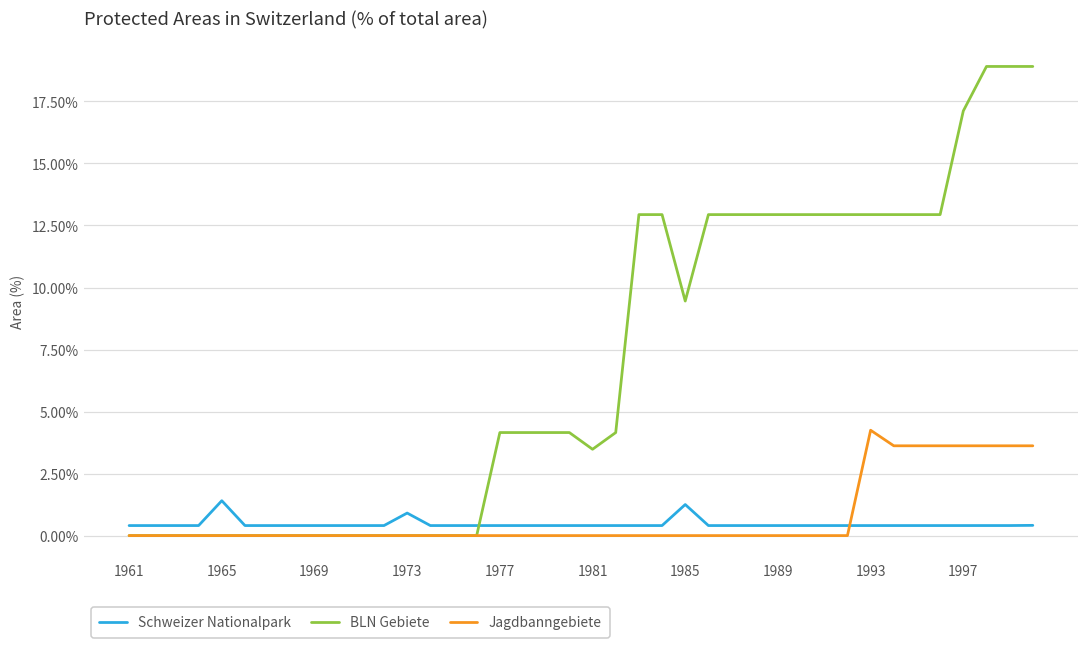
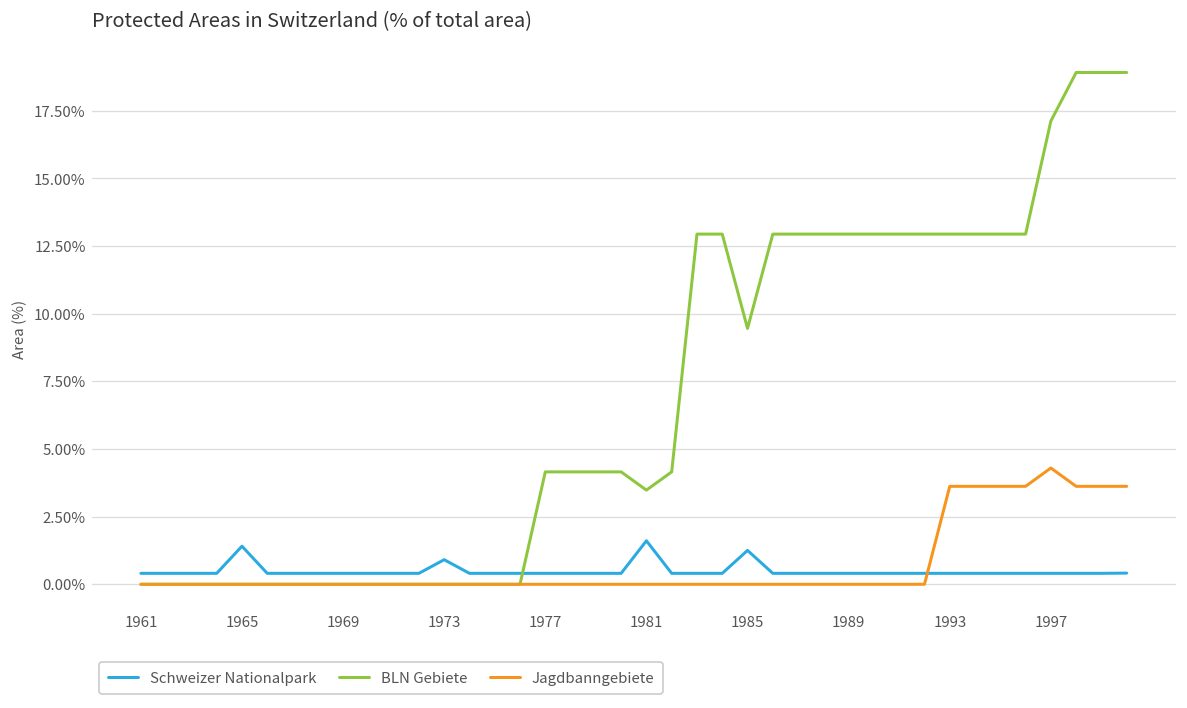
  {
    "Schweizer Nationalpark": {
      "1961": "0.4%",
      "1965": "1.4%",
      "1969": "0.4%",
      "1973": "0.9%",
      "1977": "0.4%",
-     "1981": "0.4%",
+     "1981": "1.6%",
      "1985": "1.3%",
      "1989": "0.4%",
      "1993": "0.4%",
      "1997": "0.4%"
    },
    "BLN Gebiete": {
      "1977": "4.2%",
      "1981": "3.5%",
      "1985": "9.5%",
      "1989": "12.9%",
      "1993": "12.9%",
      "1997": "17.1%"
    },
    "Jagdbanngebiete": {
      "1977": "0.0%",
      "1981": "0.0%",
      "1985": "0.0%",
      "1989": "0.0%",
-     "1993": "4.2%",
-     "1997": "3.6%"
+     "1993": "3.6%",
+     "1997": "4.3%"
    }
  }
